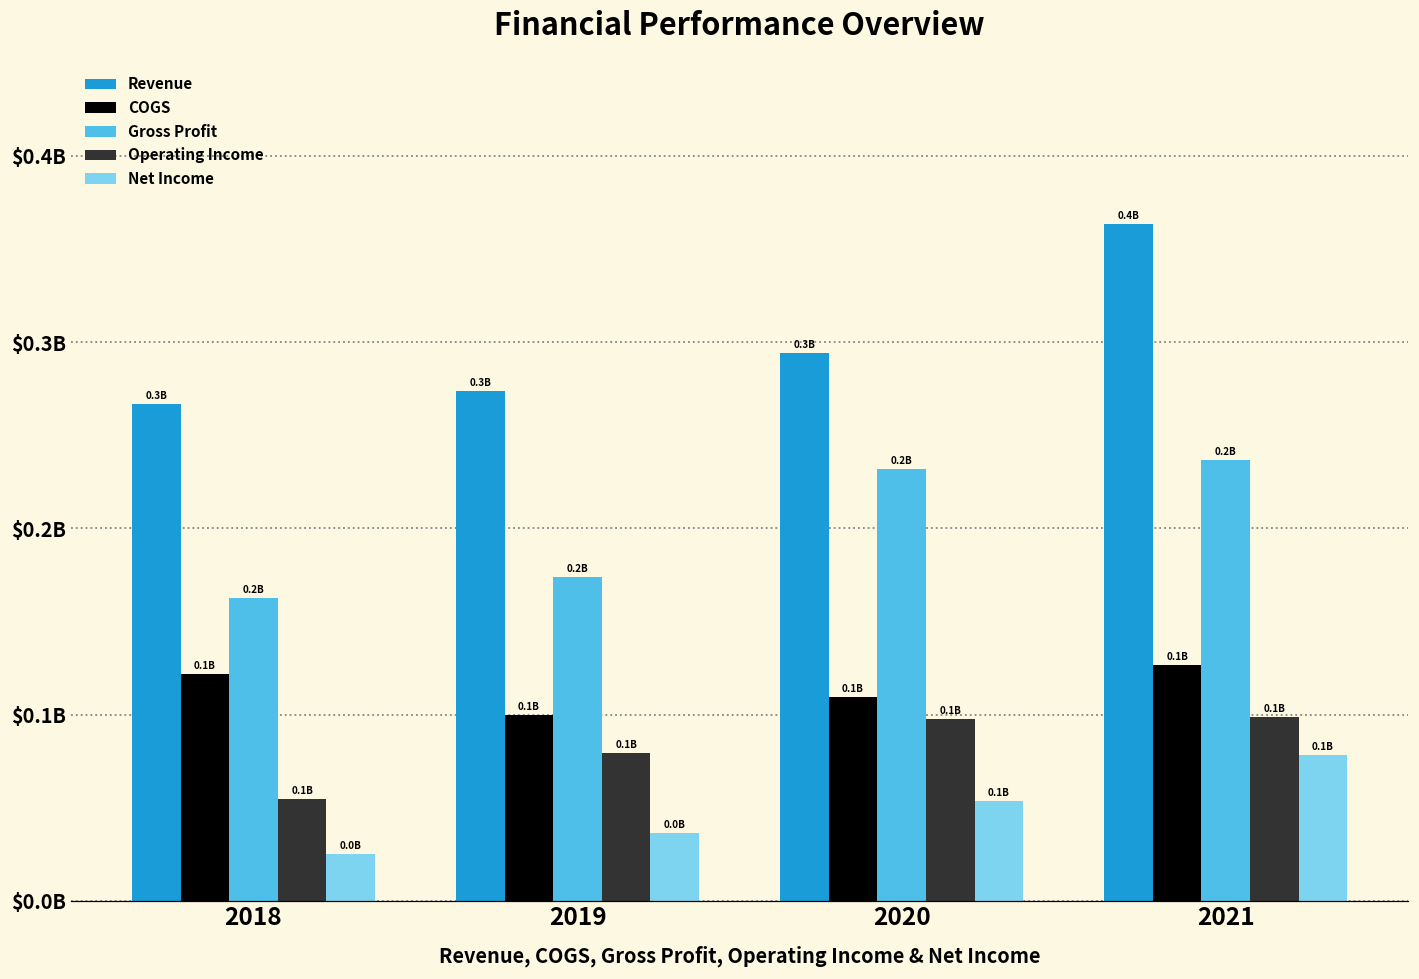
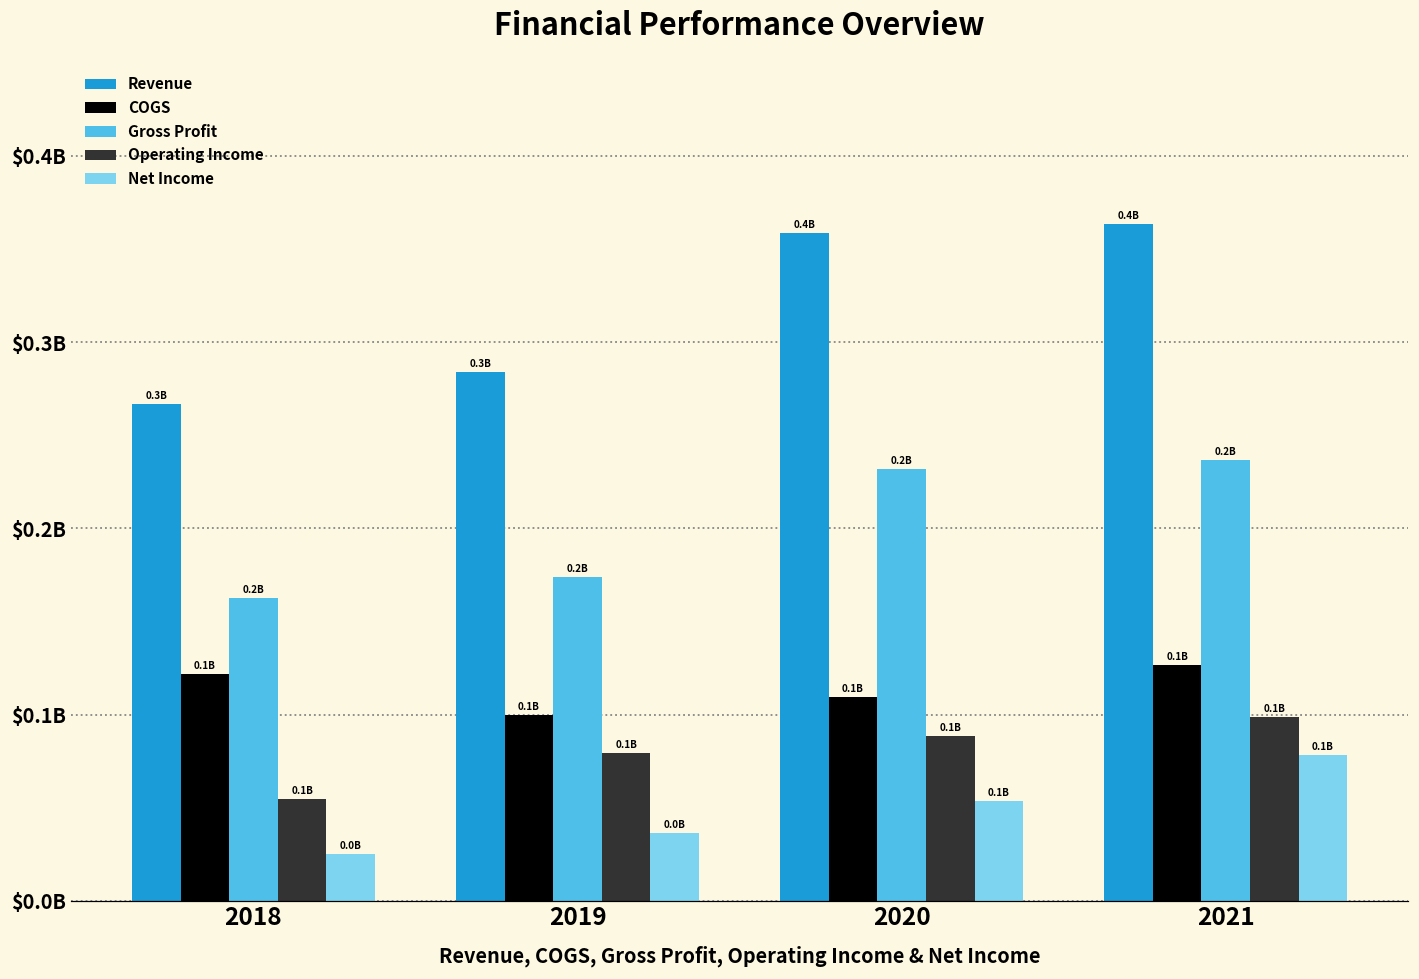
  {
    "Revenue": {
      "2018": "0.3B",
-     "2019": "$274000000",
-     "2020": "0.3B",
+     "2019": "$284000000",
+     "2020": "0.4B",
      "2021": "0.4B"
    },
    "COGS": {
      "2018": "0.1B",
      "2019": "0.1B",
      "2020": "0.1B",
      "2021": "0.1B"
    },
    "Operating Income": {
-     "2020": "$98000000"
+     "2020": "$89000000"
    }
  }
